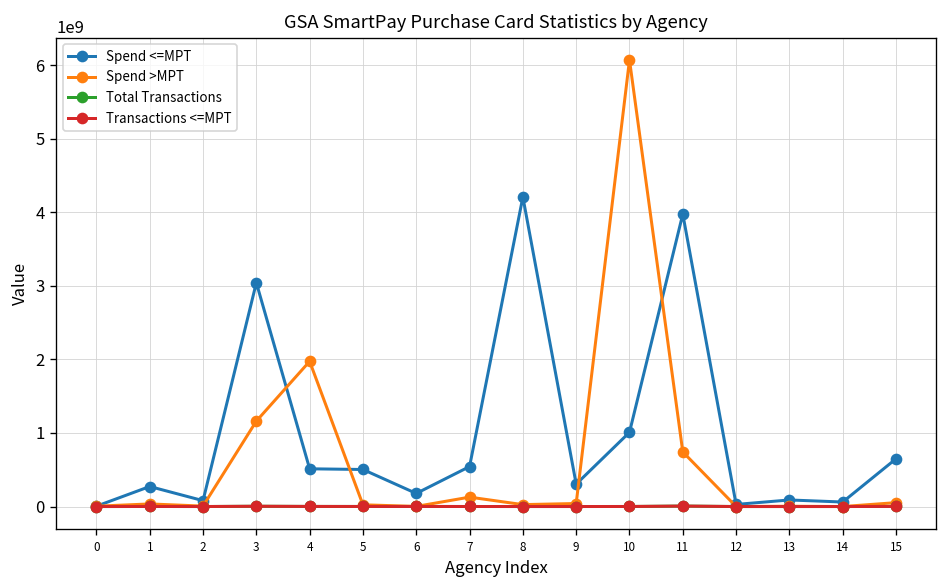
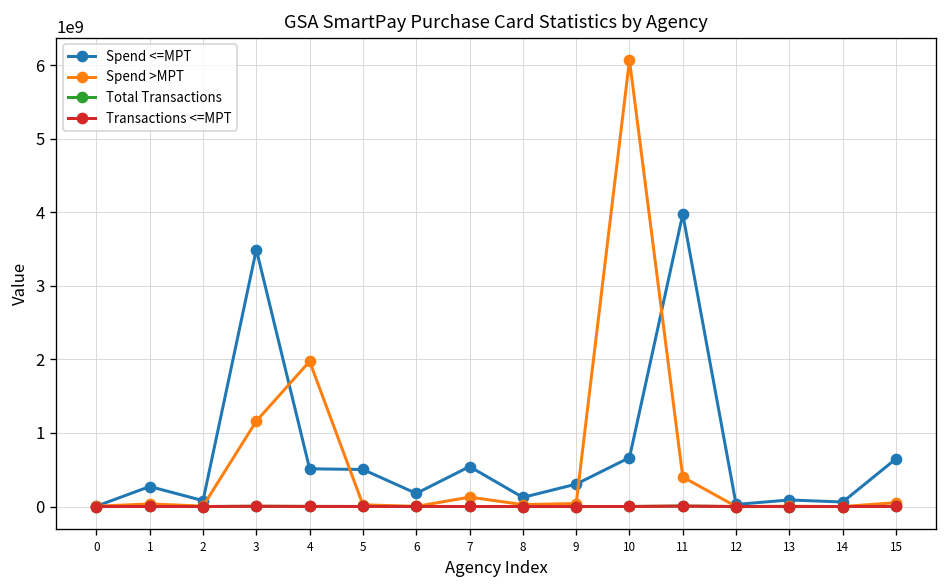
  {
    "Spend <=MPT": {
      "1": 300000000,
      "2": 100000000,
-     "3": 3000000000,
+     "3": 3500000000,
      "4": 500000000,
      "5": 500000000,
      "6": 200000000,
      "7": 500000000,
-     "8": 4200000000,
+     "8": 100000000,
      "9": 300000000,
-     "10": 1000000000,
+     "10": 700000000,
      "11": 4000000000,
      "13": 100000000,
      "14": 100000000,
      "15": 600000000
    },
    "Spend >MPT": {
      "3": 1200000000,
      "4": 2000000000,
      "7": 100000000,
      "10": 6100000000,
-     "11": 700000000,
+     "11": 400000000,
      "15": 100000000
    },
    "Transactions <=MPT": {
      "3": 0,
      "4": 0,
      "7": 0,
      "10": 0,
      "11": 0,
      "15": 0
    }
  }
